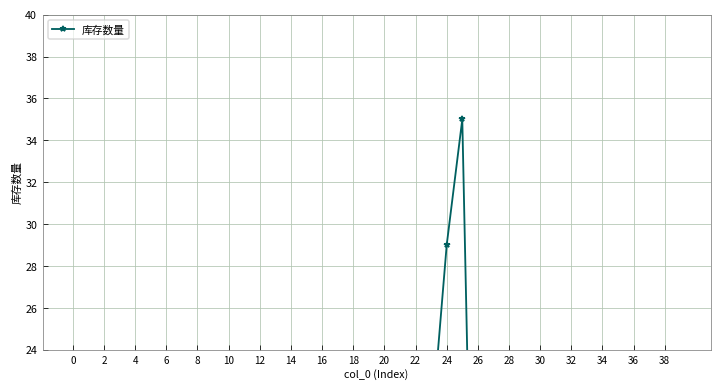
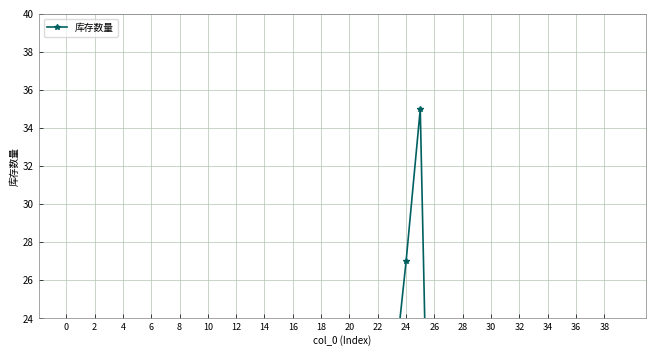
  {
-   "24": 29
+   "24": 27
  }
